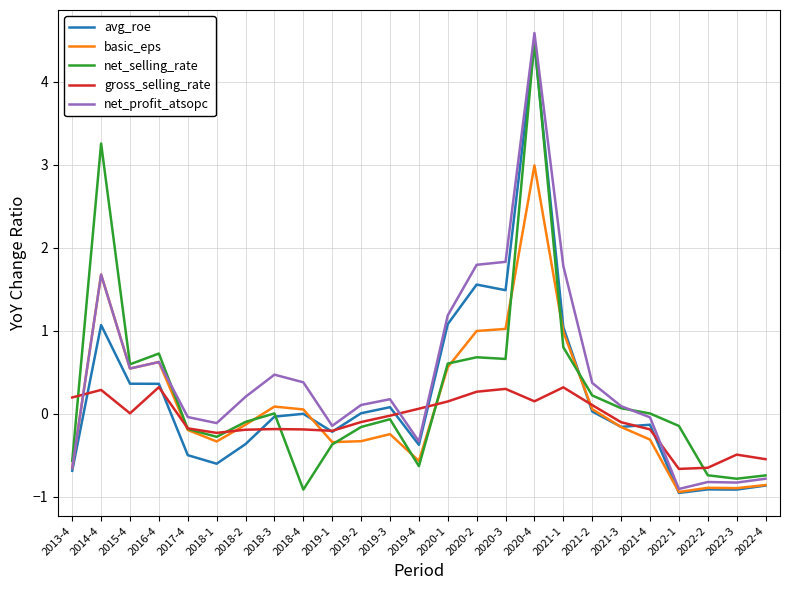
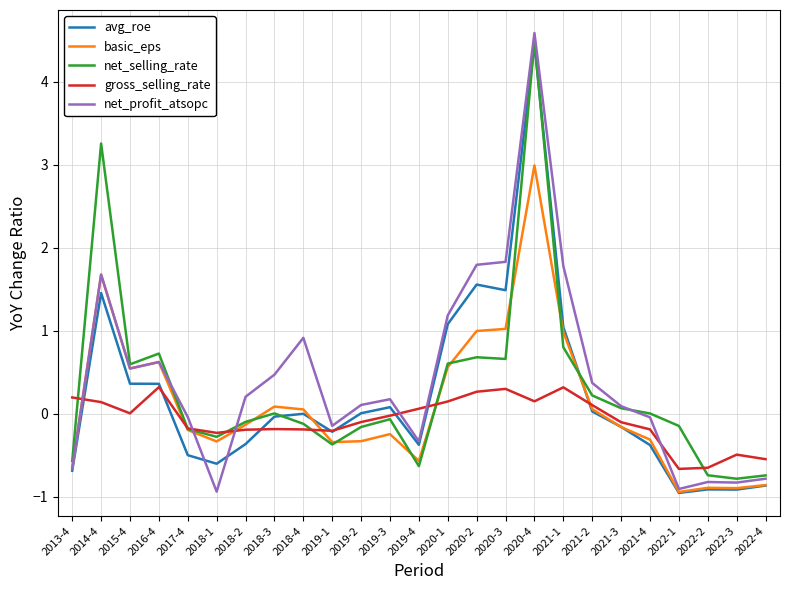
  {
    "avg_roe": {
      "2013-4": -0.7,
-     "2014-4": 1.1,
+     "2014-4": 1.5,
      "2015-4": 0.4,
      "2016-4": 0.4,
      "2017-4": -0.5,
      "2018-1": -0.6,
      "2018-2": -0.4,
      "2018-3": 0.0,
      "2018-4": 0.0,
      "2019-2": 0.0,
      "2019-3": 0.1,
      "2019-4": -0.4,
      "2020-1": 1.1,
      "2020-2": 1.6,
      "2020-3": 1.5,
      "2020-4": 4.5,
      "2021-1": 1.0,
-     "2021-4": -0.1
+     "2021-4": -0.4
    },
    "basic_eps": {
      "2018-1": -0.3,
      "2018-2": -0.1,
      "2018-3": 0.1,
      "2018-4": 0.0,
      "2019-2": -0.3,
      "2019-3": -0.2,
      "2019-4": -0.6,
      "2020-1": 0.6,
      "2020-2": 1.0,
      "2020-3": 1.0,
      "2020-4": 3.0,
      "2021-1": 1.0,
      "2021-4": -0.3
    },
    "net_selling_rate": {
      "2013-4": -0.6,
      "2014-4": 3.3,
      "2015-4": 0.6,
      "2016-4": 0.7,
      "2018-1": -0.3,
      "2018-2": -0.1,
      "2018-3": 0.0,
-     "2018-4": -0.9,
+     "2018-4": -0.1,
      "2019-2": -0.2,
      "2019-3": -0.1,
      "2019-4": -0.6,
      "2020-1": 0.6,
      "2020-2": 0.7,
      "2020-3": 0.7,
      "2020-4": 4.5,
      "2021-1": 0.8,
      "2021-2": 0.2,
      "2021-4": 0.0,
      "2022-1": -0.1,
      "2022-2": -0.7,
      "2022-3": -0.8,
      "2022-4": -0.7
    },
    "gross_selling_rate": {
      "2013-4": 0.2,
-     "2014-4": 0.3,
+     "2014-4": 0.1,
      "2015-4": 0.0,
      "2016-4": 0.3,
      "2018-1": -0.2,
      "2018-2": -0.2,
      "2018-3": -0.2,
      "2018-4": -0.2,
      "2019-2": -0.1,
      "2019-3": 0.0,
      "2019-4": 0.1,
      "2020-1": 0.1,
      "2020-2": 0.3,
      "2020-3": 0.3,
      "2020-4": 0.1,
      "2021-1": 0.3,
      "2021-2": 0.1,
      "2021-3": -0.1,
      "2021-4": -0.2,
      "2022-1": -0.7,
      "2022-2": -0.7,
      "2022-3": -0.5,
      "2022-4": -0.5
    },
    "net_profit_atsopc": {
      "2017-4": 0.0,
-     "2018-1": -0.1,
+     "2018-1": -0.9,
      "2018-2": 0.2,
      "2018-3": 0.5,
-     "2018-4": 0.4,
+     "2018-4": 0.9,
      "2019-1": -0.1,
      "2019-2": 0.1,
      "2019-3": 0.2,
      "2019-4": -0.3,
      "2020-1": 1.2,
      "2020-2": 1.8,
      "2020-3": 1.8,
      "2020-4": 4.6,
      "2021-1": 1.8,
      "2021-2": 0.4,
      "2021-4": 0.0,
      "2022-1": -0.9,
      "2022-2": -0.8,
      "2022-3": -0.8,
      "2022-4": -0.8
    }
  }
